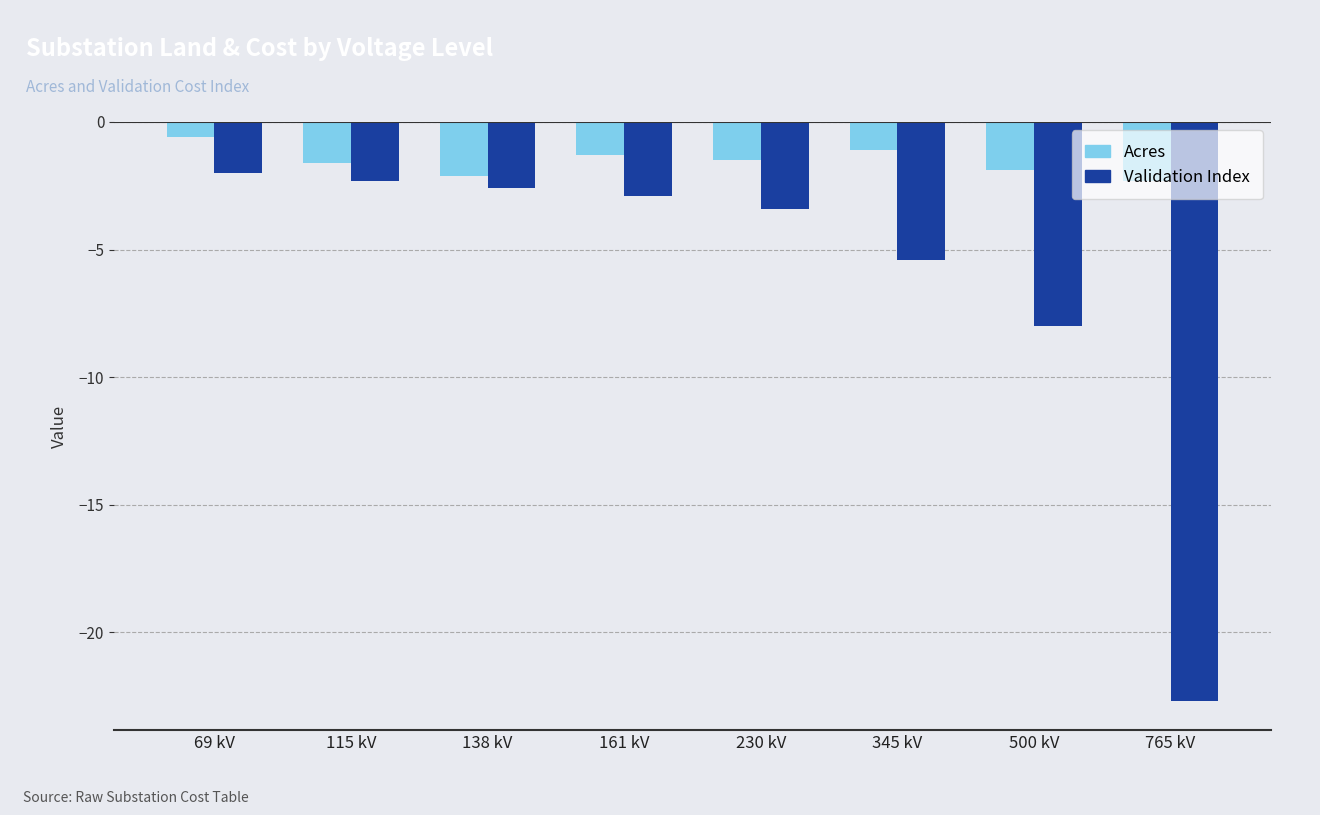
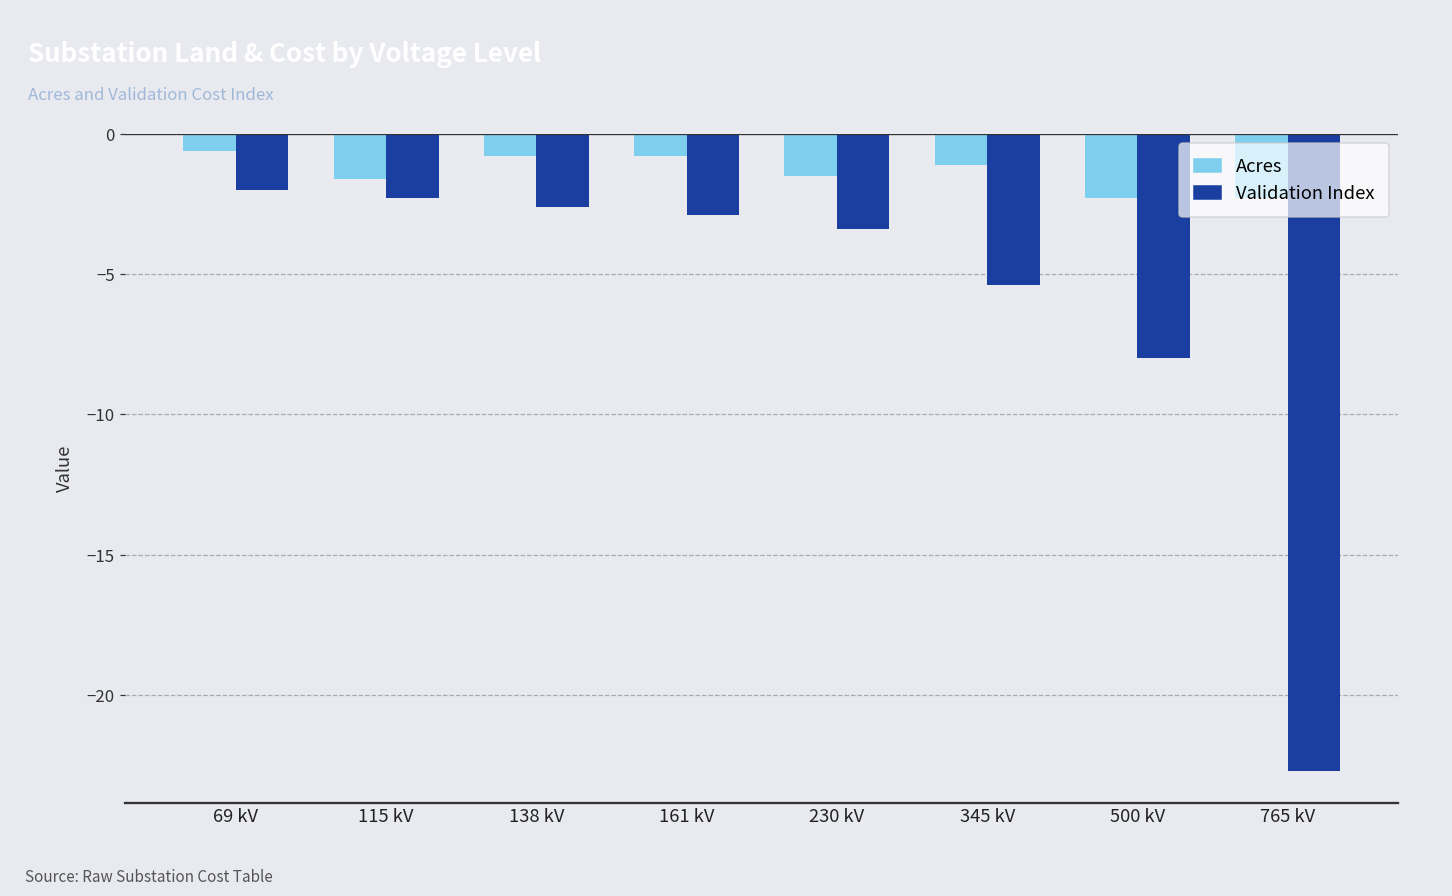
  {
    "Acres": {
      "69 kV": -0.6,
      "115 kV": -1.6,
-     "138 kV": -2.1,
-     "161 kV": -1.3,
+     "138 kV": -0.8,
+     "161 kV": -0.8,
      "230 kV": -1.5,
      "345 kV": -1.1,
-     "500 kV": -1.9
+     "500 kV": -2.3
    }
  }
